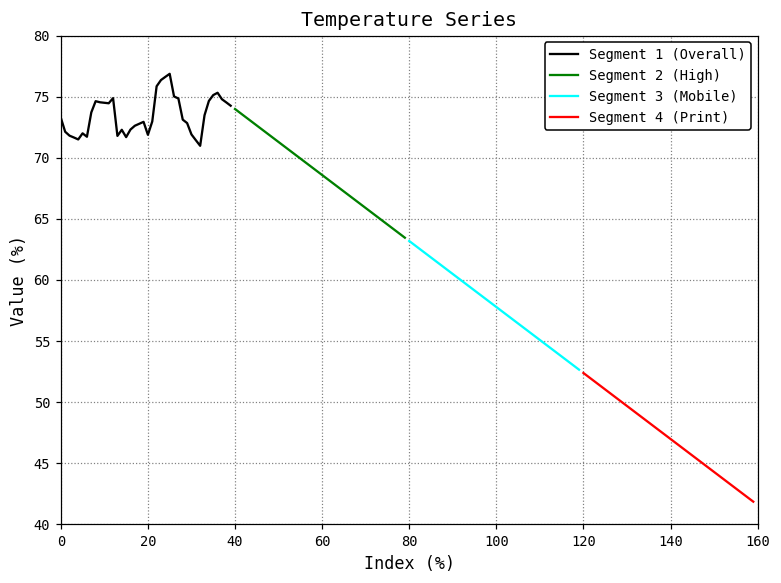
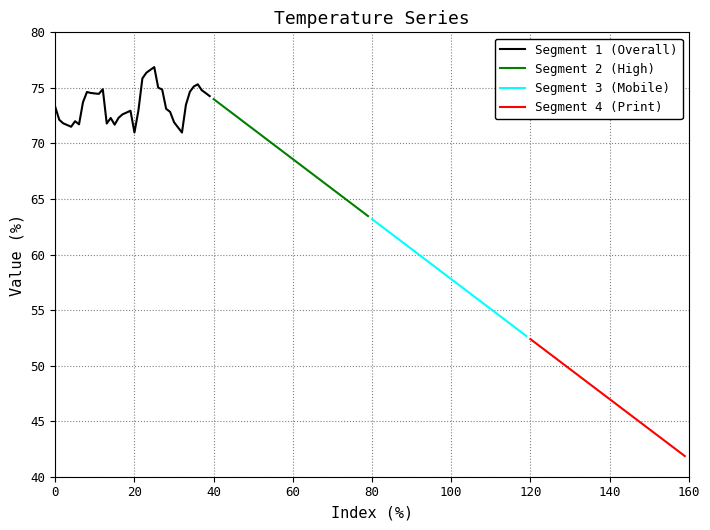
  {
    "Segment 1 (Overall)": {
      "0": 73.3,
-     "20": 71.9
+     "20": 71.0
    },
    "Segment 2 (High)": {
      "40": 74.0,
      "60": 68.6
    },
    "Segment 3 (Mobile)": {
      "80": 63.2,
      "100": 57.8
    },
    "Segment 4 (Print)": {
      "120": 52.4,
      "140": 47.0
    }
  }
